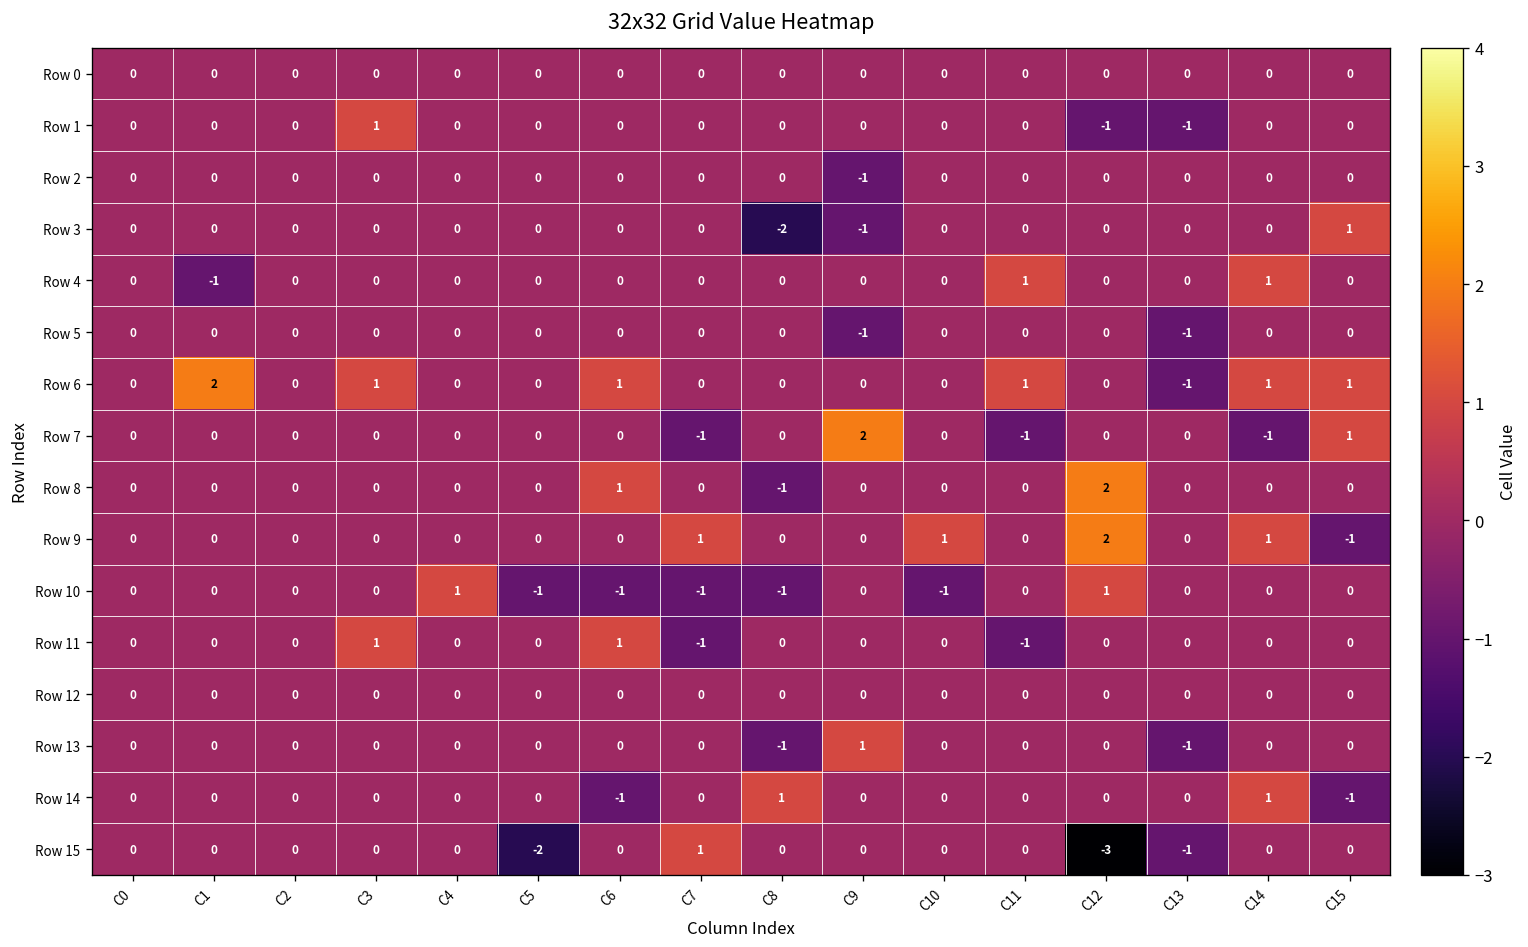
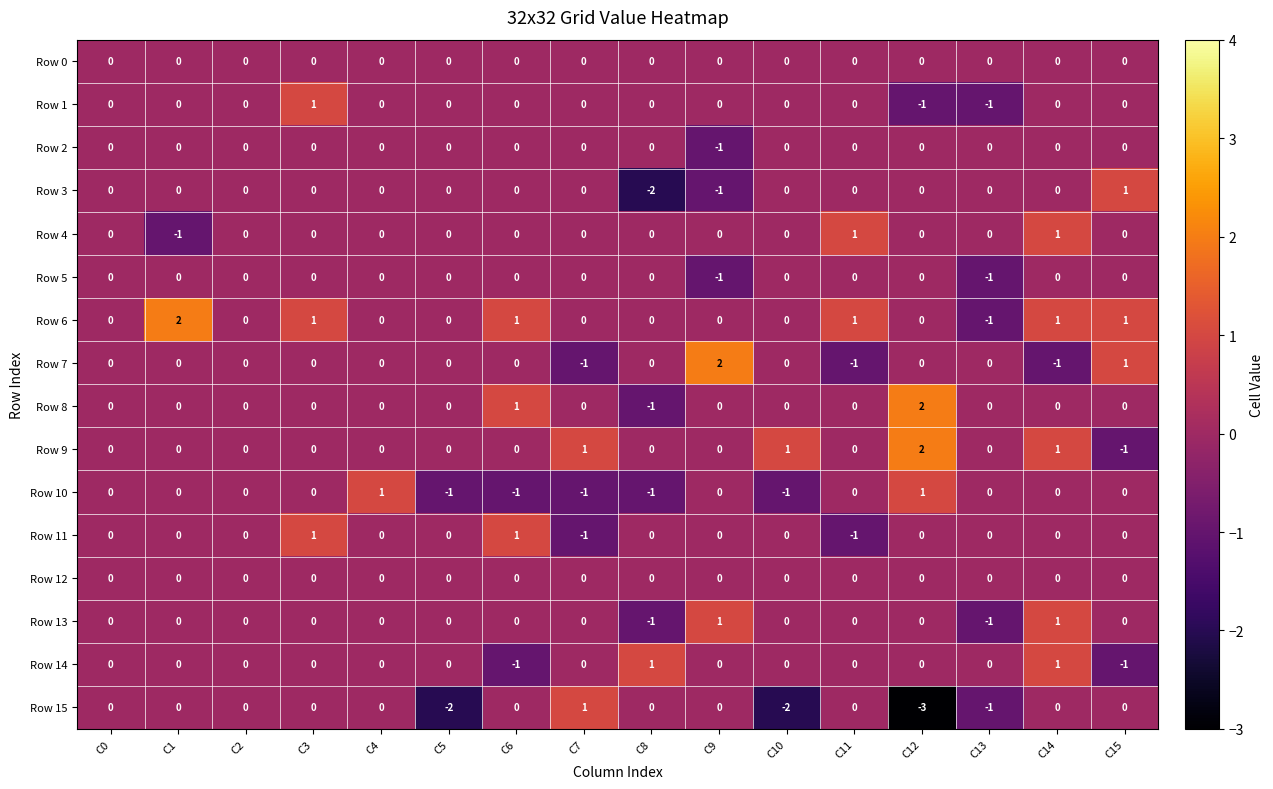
  {
    "Row 13": {
      "C0": 0,
      "C1": 0,
      "C2": 0,
      "C3": 0,
      "C4": 0,
      "C5": 0,
      "C6": 0,
      "C7": 0,
      "C8": -1,
      "C9": 1,
      "C10": 0,
      "C11": 0,
      "C12": 0,
      "C13": -1,
-     "C14": 0,
+     "C14": 1,
      "C15": 0
    },
    "Row 15": {
      "C0": 0,
      "C1": 0,
      "C2": 0,
      "C3": 0,
      "C4": 0,
      "C5": -2,
      "C6": 0,
      "C7": 1,
      "C8": 0,
      "C9": 0,
-     "C10": 0,
+     "C10": -2,
      "C11": 0,
      "C12": -3,
      "C13": -1,
      "C14": 0,
      "C15": 0
    }
  }
